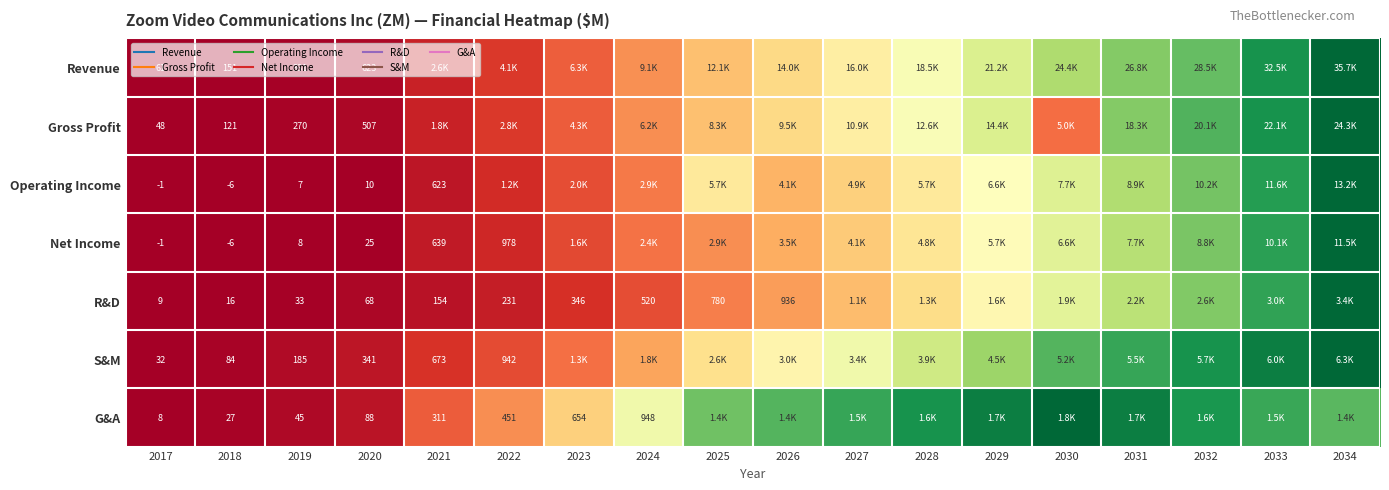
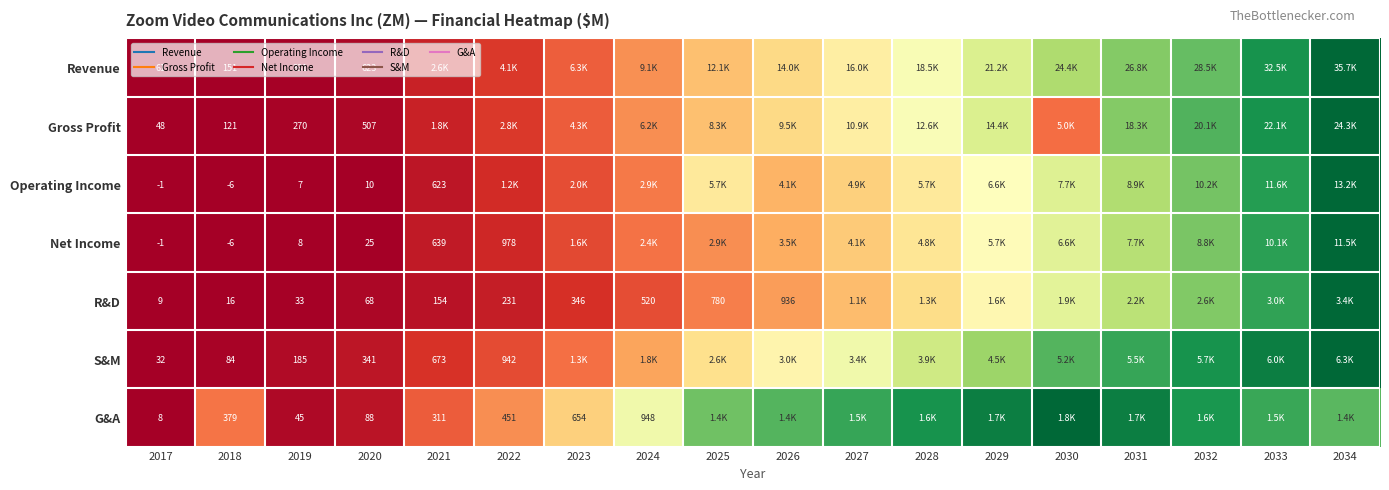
  {
    "Revenue": {
      "2022": "4.1K",
      "2023": "6.3K",
      "2024": "9.1K",
      "2025": "12.1K",
      "2026": "14.0K",
      "2027": "16.0K",
      "2028": "18.5K",
      "2029": "21.2K",
      "2030": "24.4K",
      "2031": "26.8K",
      "2032": "28.5K",
      "2033": "32.5K",
      "2034": "35.7K"
    },
    "Gross Profit": {
      "2017": "48",
      "2018": "121",
      "2019": "270",
      "2020": "507",
      "2021": "1.8K",
      "2022": "2.8K",
      "2023": "4.3K",
      "2024": "6.2K",
      "2025": "8.3K",
      "2026": "9.5K",
      "2027": "10.9K",
      "2028": "12.6K",
      "2029": "14.4K",
      "2030": "5.0K",
      "2031": "18.3K",
      "2032": "20.1K",
      "2033": "22.1K",
      "2034": "24.3K"
    },
    "Operating Income": {
      "2017": "-1",
      "2018": "-6",
      "2019": "7",
      "2020": "10",
      "2021": "623",
      "2022": "1.2K",
      "2023": "2.0K",
      "2024": "2.9K",
      "2025": "5.7K",
      "2026": "4.1K",
      "2027": "4.9K",
      "2028": "5.7K",
      "2029": "6.6K",
      "2030": "7.7K",
      "2031": "8.9K",
      "2032": "10.2K",
      "2033": "11.6K",
      "2034": "13.2K"
    },
    "Net Income": {
      "2017": "-1",
      "2018": "-6",
      "2019": "8",
      "2020": "25",
      "2021": "639",
      "2022": "978",
      "2023": "1.6K",
      "2024": "2.4K",
      "2025": "2.9K",
      "2026": "3.5K",
      "2027": "4.1K",
      "2028": "4.8K",
      "2029": "5.7K",
      "2030": "6.6K",
      "2031": "7.7K",
      "2032": "8.8K",
      "2033": "10.1K",
      "2034": "11.5K"
    },
    "R&D": {
      "2017": "9",
      "2018": "16",
      "2019": "33",
      "2020": "68",
      "2021": "154",
      "2022": "231",
      "2023": "346",
      "2024": "520",
      "2025": "780",
      "2026": "936",
      "2027": "1.1K",
      "2028": "1.3K",
      "2029": "1.6K",
      "2030": "1.9K",
      "2031": "2.2K",
      "2032": "2.6K",
      "2033": "3.0K",
      "2034": "3.4K"
    },
    "S&M": {
      "2017": "32",
      "2018": "84",
      "2019": "185",
      "2020": "341",
      "2021": "673",
      "2022": "942",
      "2023": "1.3K",
      "2024": "1.8K",
      "2025": "2.6K",
      "2026": "3.0K",
      "2027": "3.4K",
      "2028": "3.9K",
      "2029": "4.5K",
      "2030": "5.2K",
      "2031": "5.5K",
      "2032": "5.7K",
      "2033": "6.0K",
      "2034": "6.3K"
    },
    "G&A": {
      "2017": "8",
-     "2018": "27",
+     "2018": "379",
      "2019": "45",
      "2020": "88",
      "2021": "311",
      "2022": "451",
      "2023": "654",
      "2024": "948",
      "2025": "1.4K",
      "2026": "1.4K",
      "2027": "1.5K",
      "2028": "1.6K",
      "2029": "1.7K",
      "2030": "1.8K",
      "2031": "1.7K",
      "2032": "1.6K",
      "2033": "1.5K",
      "2034": "1.4K"
    }
  }
